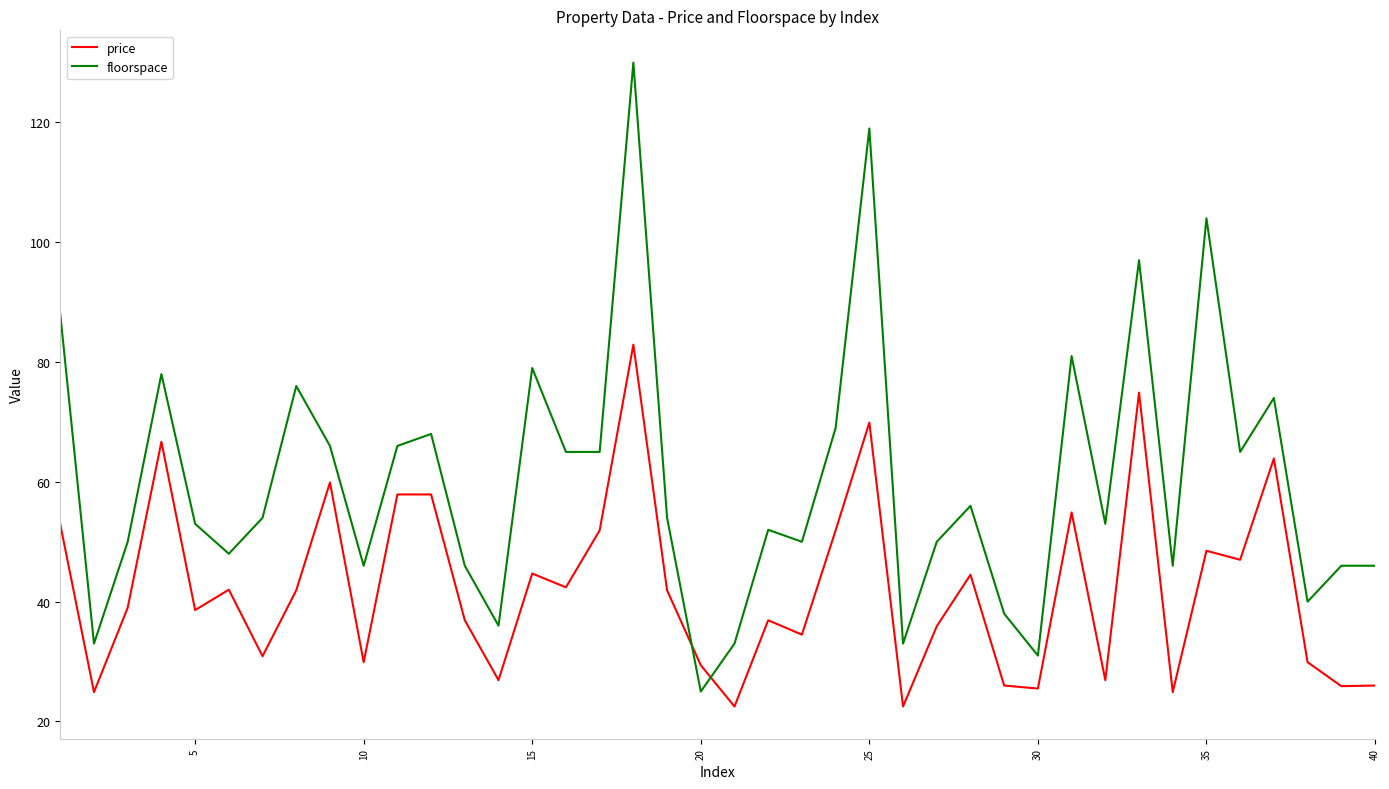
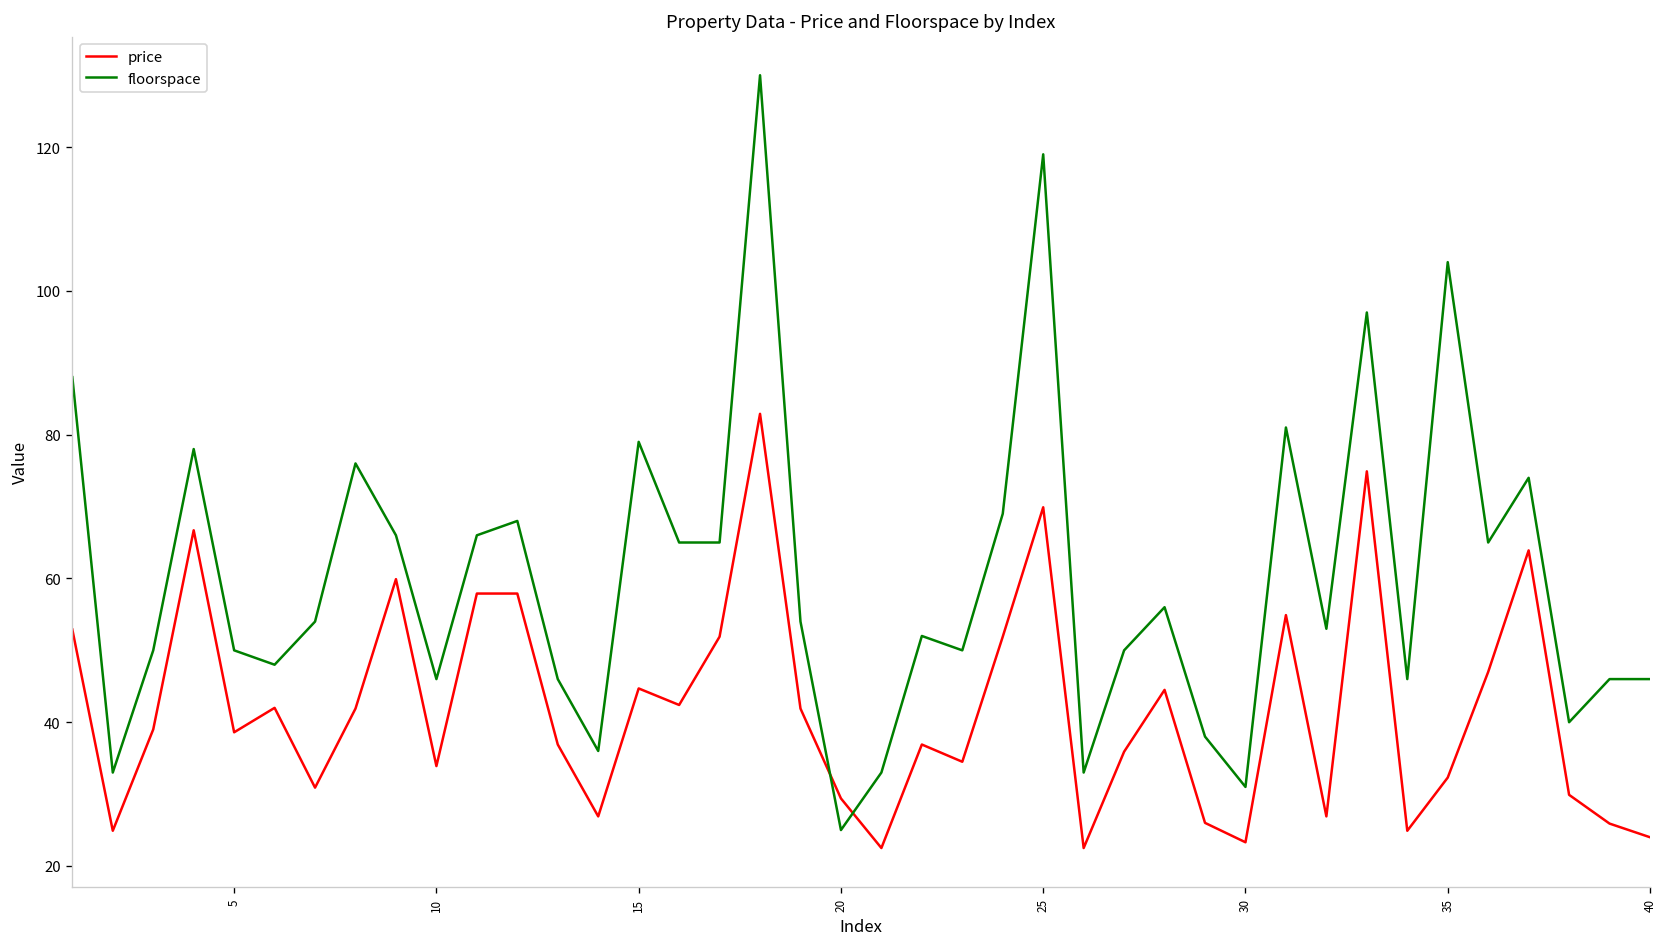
  {
    "price": {
      "5": 39,
-     "10": 30,
+     "10": 34,
      "15": 45,
      "20": 29,
      "25": 70,
-     "30": 26,
-     "35": 49,
-     "40": 26
+     "30": 23,
+     "35": 32,
+     "40": 24
    },
    "floorspace": {
-     "5": 53,
+     "5": 50,
      "10": 46,
      "15": 79,
      "20": 25,
      "25": 119,
      "30": 31,
      "35": 104,
      "40": 46
    }
  }
